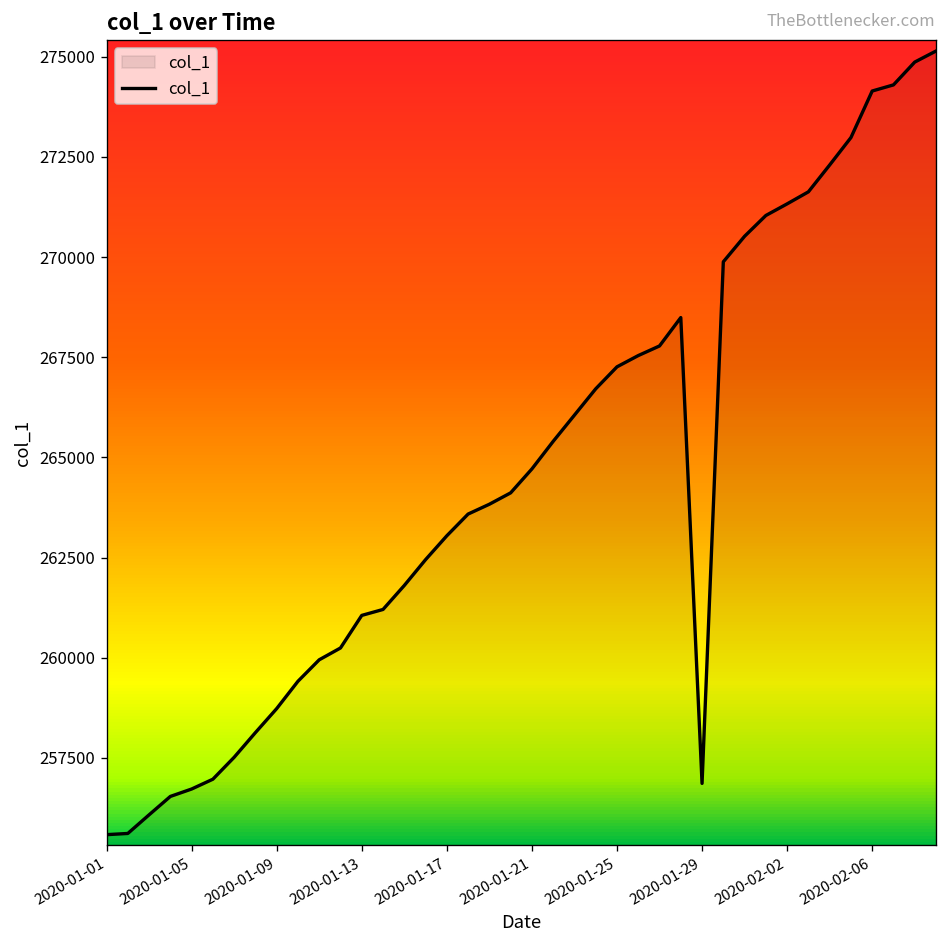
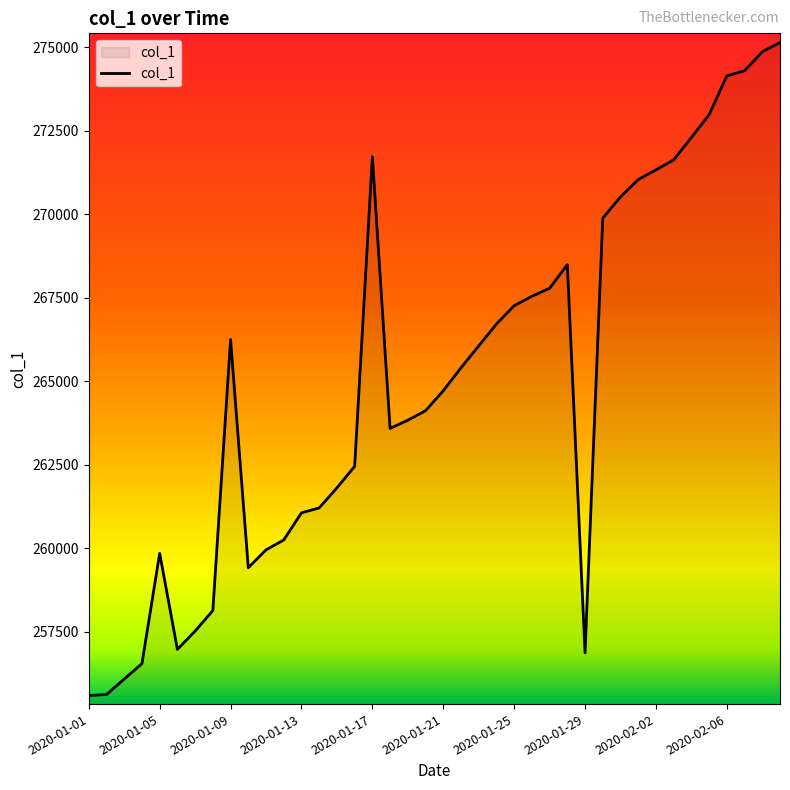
  {
    "2020-01-01": 255600,
-   "2020-01-05": 256700,
-   "2020-01-09": 258700,
+   "2020-01-05": 259800,
+   "2020-01-09": 266200,
    "2020-01-13": 261100,
-   "2020-01-17": 263000,
+   "2020-01-17": 271700,
    "2020-01-21": 264700,
    "2020-01-25": 267300,
    "2020-01-29": 256900,
    "2020-02-02": 271300,
    "2020-02-06": 274100
  }
